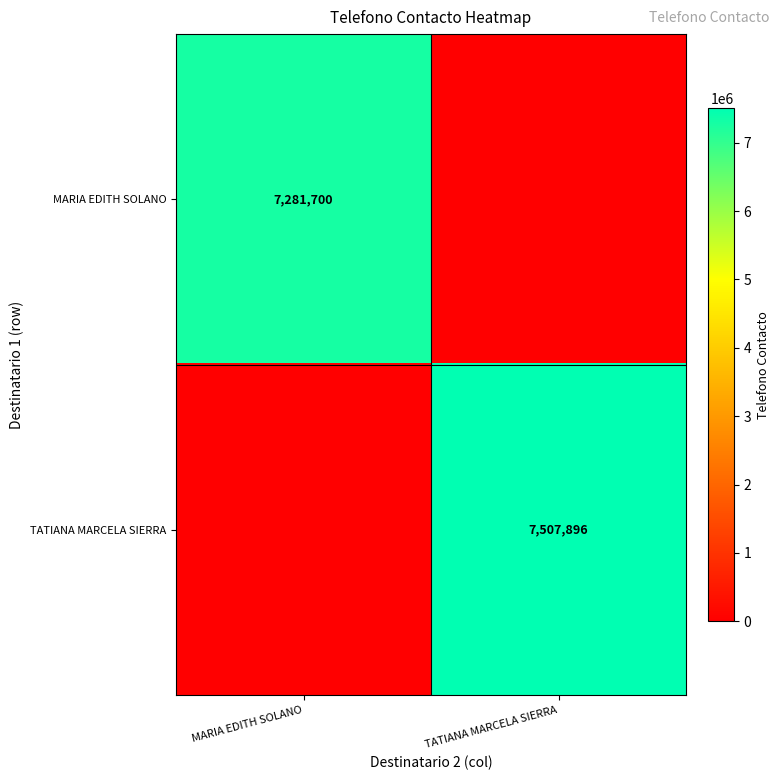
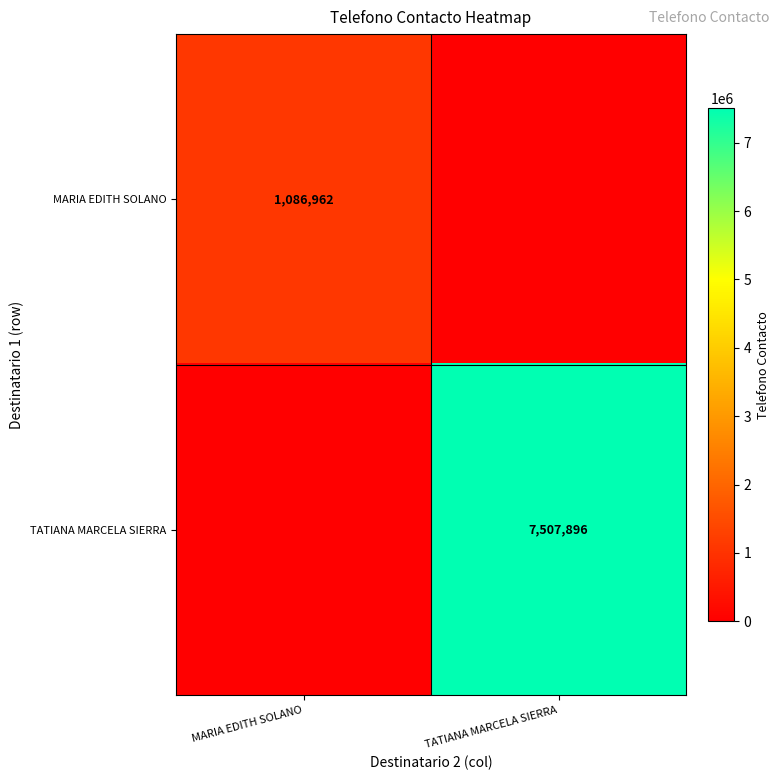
  {
    "MARIA EDITH SOLANO": {
-     "MARIA EDITH SOLANO": "7,281,700"
+     "MARIA EDITH SOLANO": "1,086,962"
    },
    "TATIANA MARCELA SIERRA": {
      "TATIANA MARCELA SIERRA": "7,507,896"
    }
  }
